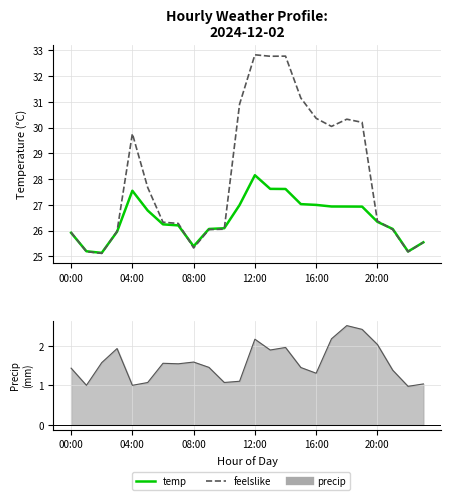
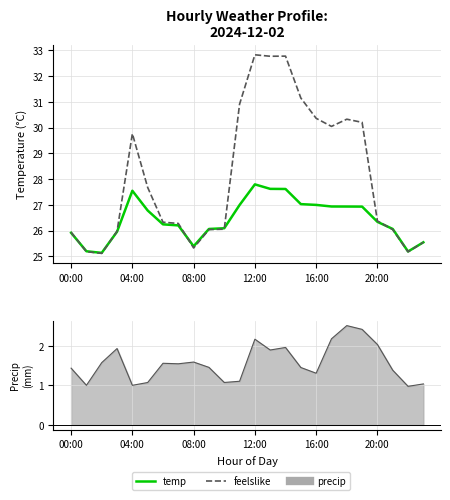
  {
    "Hourly Weather Profile: 2024-12-02": {
      "temp": {
        "04:00": 27.5,
-       "12:00": 28.2,
+       "12:00": 27.8,
        "16:00": 27.0
      },
      "feelslike": {
        "04:00": 29.8,
        "12:00": 32.8,
        "16:00": 30.4
      }
    }
  }
